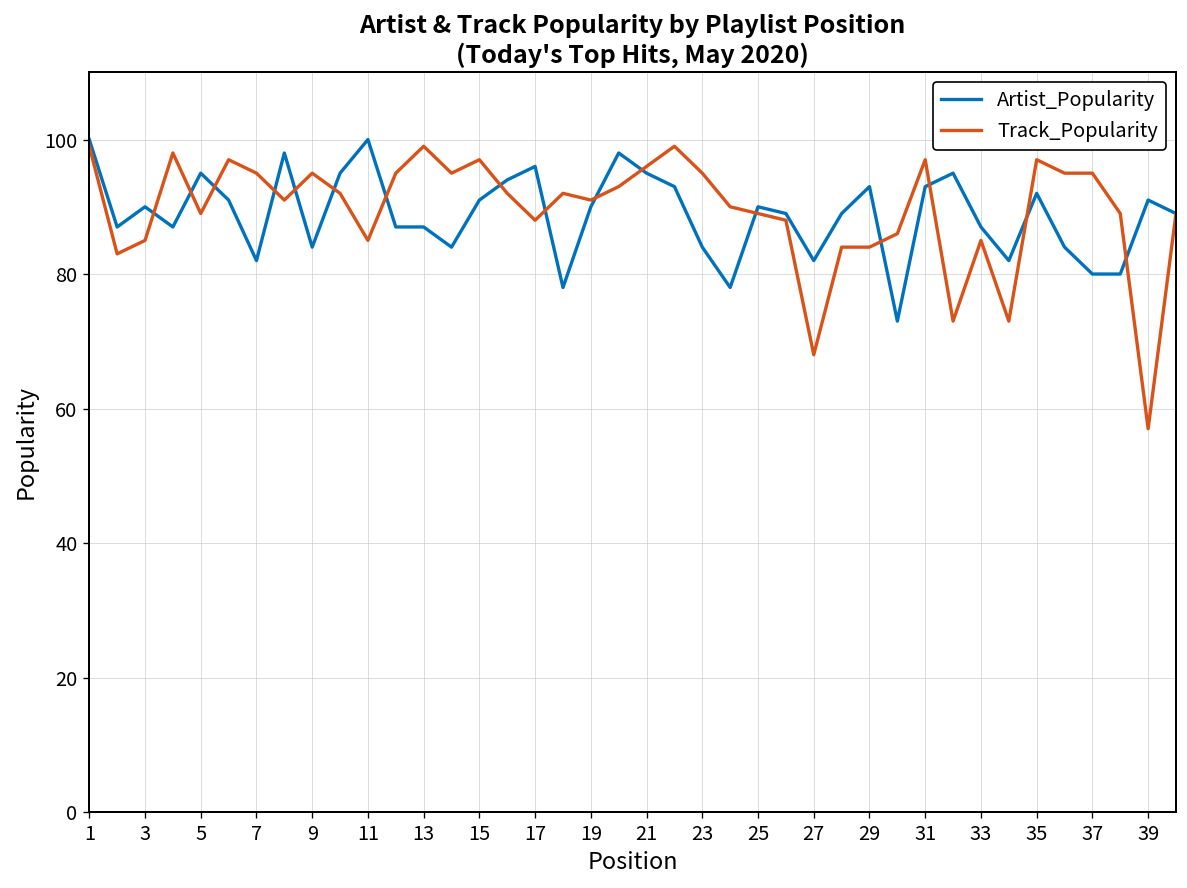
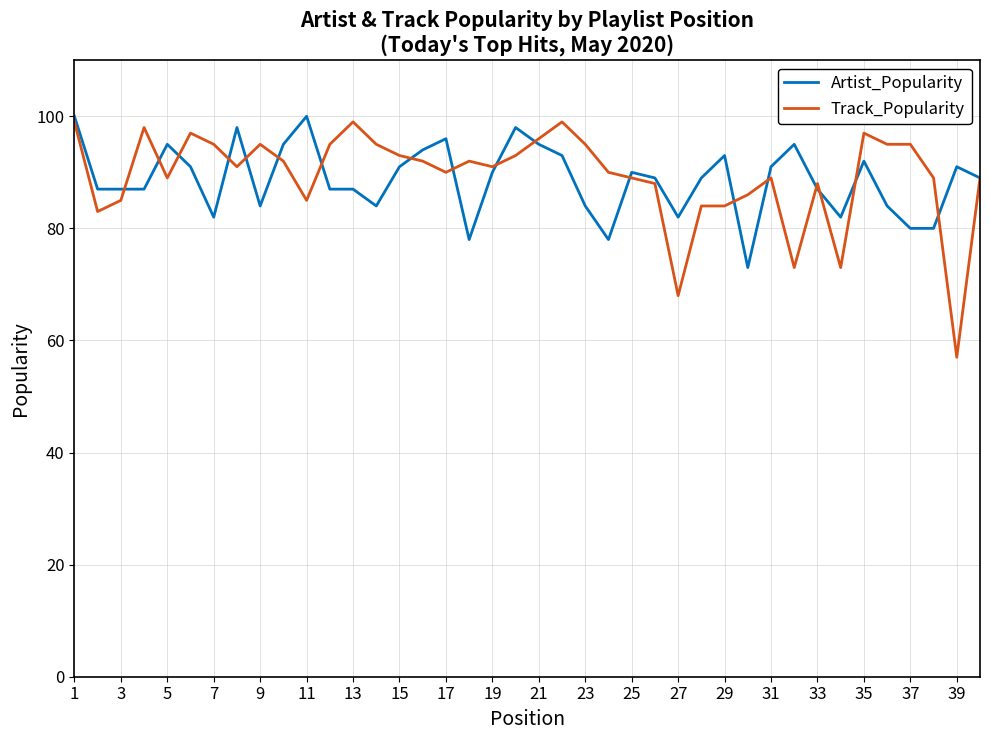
  {
    "Artist_Popularity": {
      "1": 100,
-     "3": 90,
+     "3": 87,
      "5": 95,
      "7": 82,
      "9": 84,
      "11": 100,
      "13": 87,
      "15": 91,
      "17": 96,
      "19": 90,
      "21": 95,
      "23": 84,
      "25": 90,
      "27": 82,
      "29": 93,
-     "31": 93,
+     "31": 91,
      "33": 87,
      "35": 92,
      "37": 80,
      "39": 91
    },
    "Track_Popularity": {
      "1": 99,
      "3": 85,
      "5": 89,
      "7": 95,
      "9": 95,
      "11": 85,
      "13": 99,
-     "15": 97,
-     "17": 88,
+     "15": 93,
+     "17": 90,
      "19": 91,
      "21": 96,
      "23": 95,
      "25": 89,
      "27": 68,
      "29": 84,
-     "31": 97,
-     "33": 85,
+     "31": 89,
+     "33": 88,
      "35": 97,
      "37": 95,
      "39": 57
    }
  }
